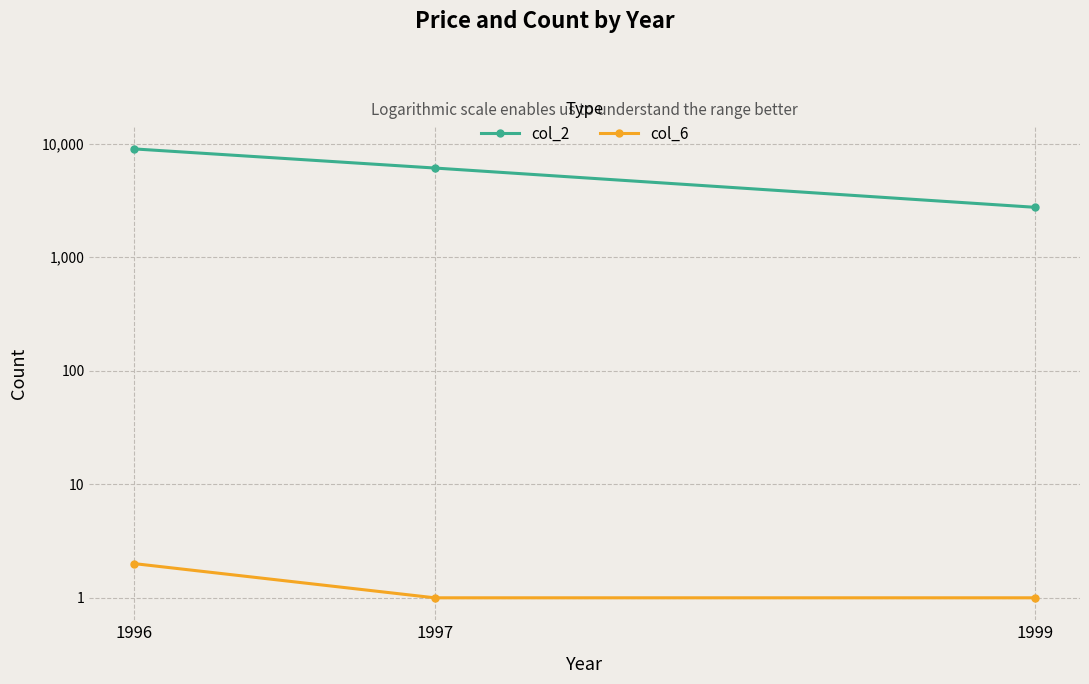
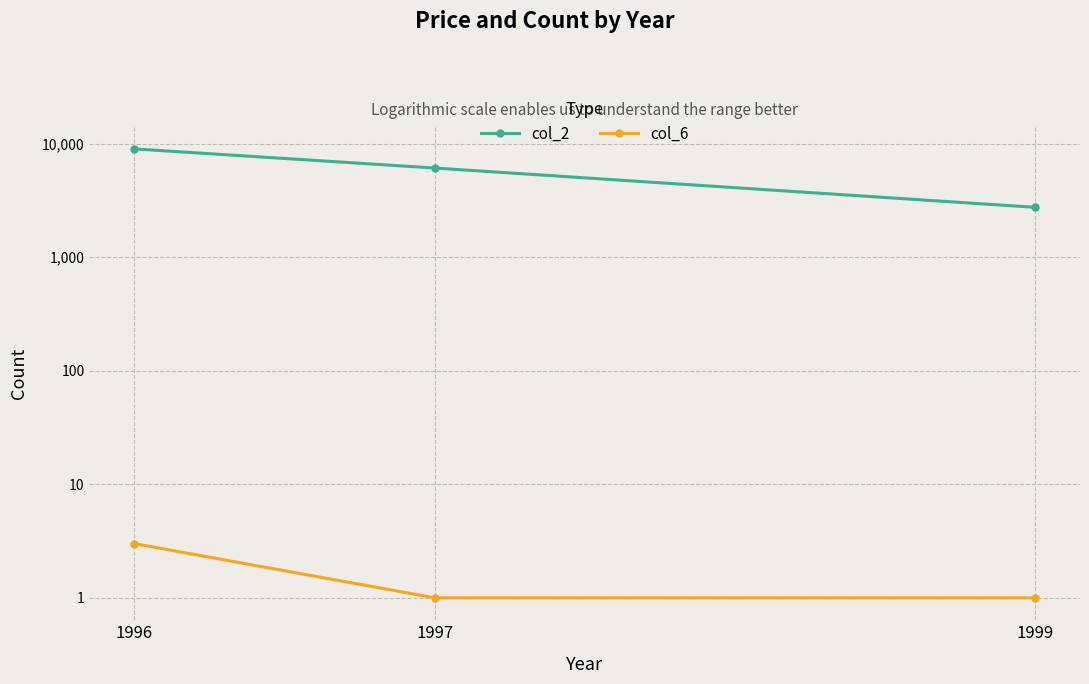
  {
    "col_2": {
      "1996": "9,000",
      "1997": "6,000",
      "1999": "2,800"
    },
    "col_6": {
-     "1996": "2",
+     "1996": "3",
      "1997": "1",
      "1999": "1"
    }
  }
